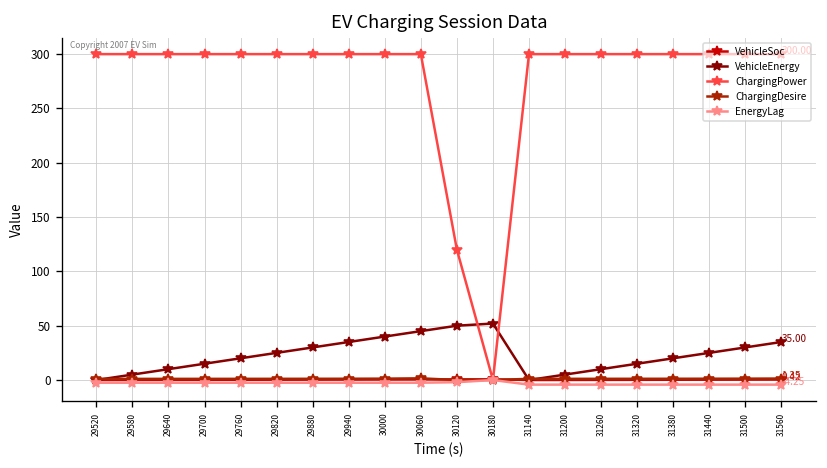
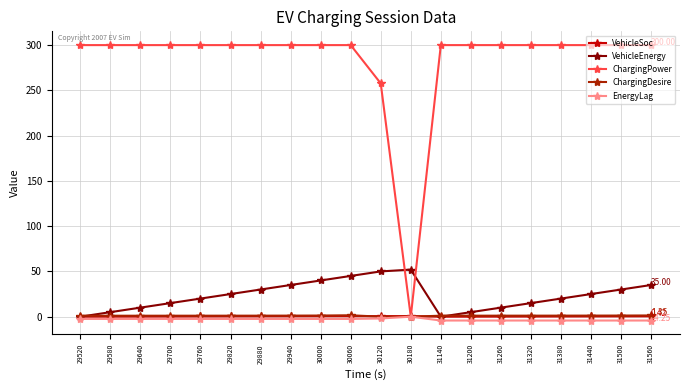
  {
    "ChargingPower": {
      "29640": 300,
      "29700": 300,
      "29760": 300,
      "29820": 300,
      "29880": 300,
      "29940": 300,
      "30000": 300,
      "30060": 300,
-     "30120": 120,
+     "30120": 260,
      "31140": 300,
      "31200": 300,
      "31260": 300,
      "31320": 300,
      "31380": 300
    },
    "EnergyLag": {
      "29940": 0,
      "30000": 0,
      "30060": 0,
      "31140": 0,
      "31200": 0,
      "31260": 0,
      "31320": 0,
      "31380": 0,
      "31440": 0
    }
  }
